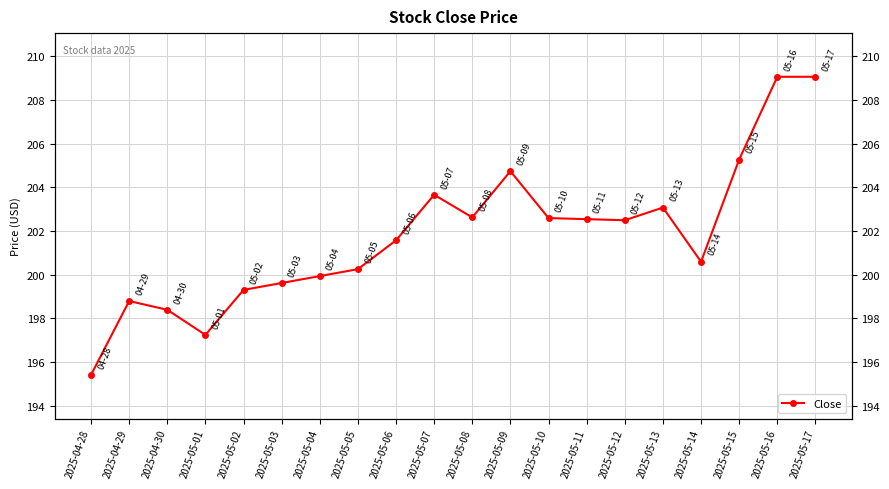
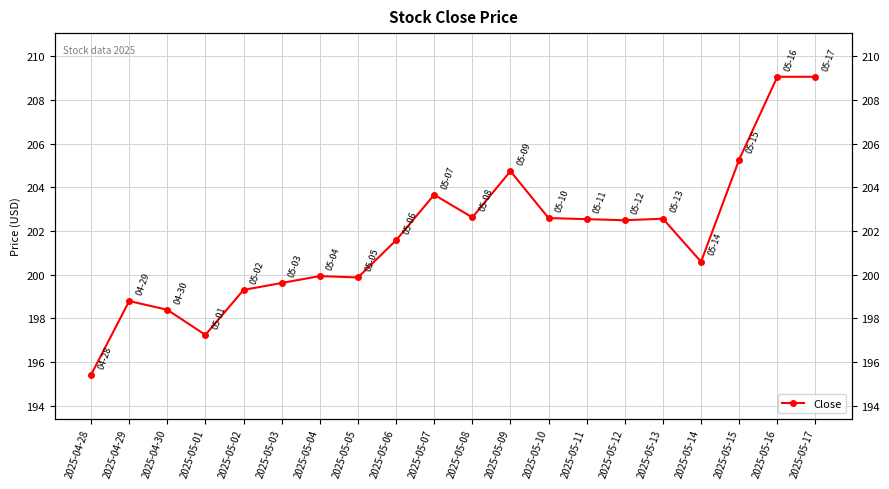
  {
-   "2025-05-05": 200.3,
-   "2025-05-13": 203.1
+   "2025-05-05": 199.9,
+   "2025-05-13": 202.6
  }
